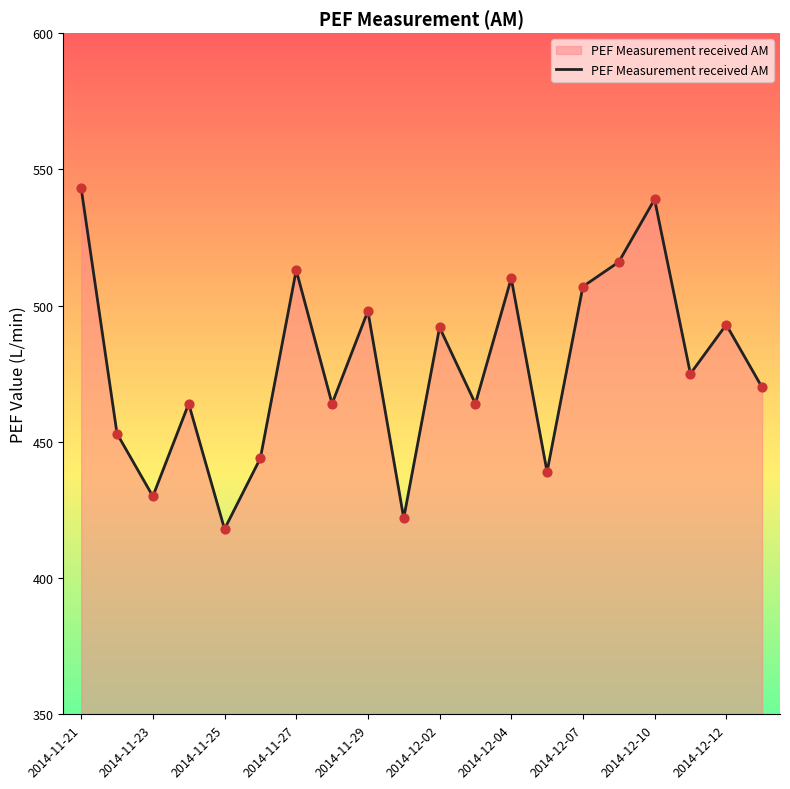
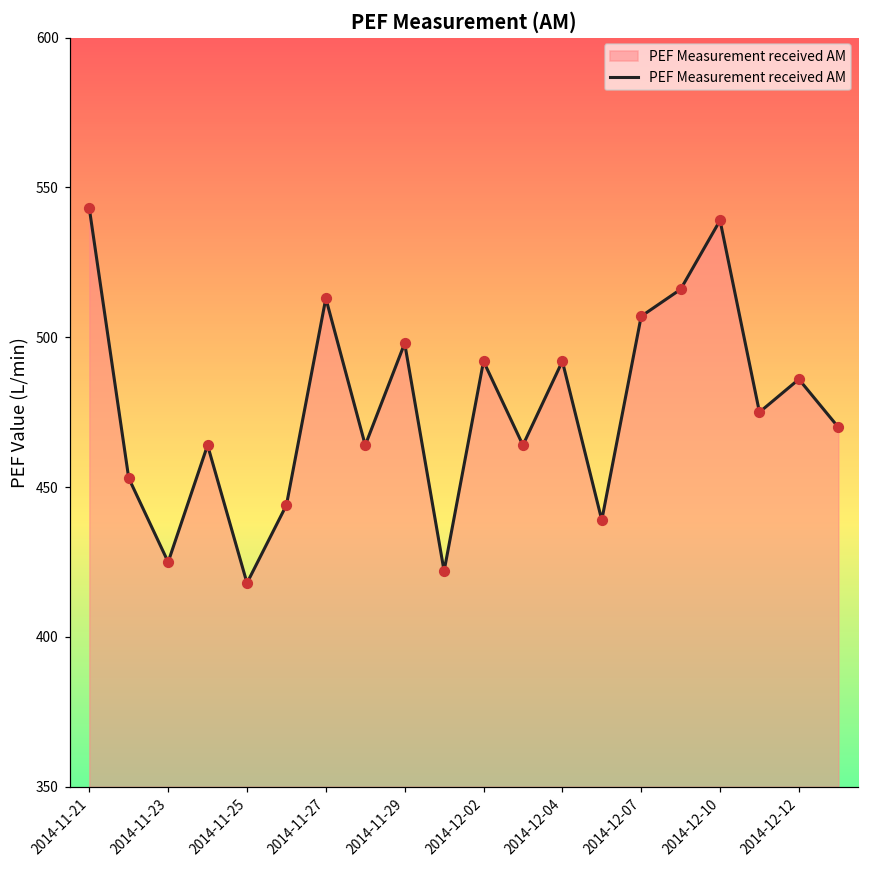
  {
    "2014-11-21": 543,
-   "2014-11-23": 430,
+   "2014-11-23": 425,
    "2014-11-25": 418,
    "2014-11-27": 513,
    "2014-11-29": 498,
    "2014-12-02": 492,
-   "2014-12-04": 510,
+   "2014-12-04": 492,
    "2014-12-07": 507,
    "2014-12-10": 539,
-   "2014-12-12": 493
+   "2014-12-12": 486
  }
